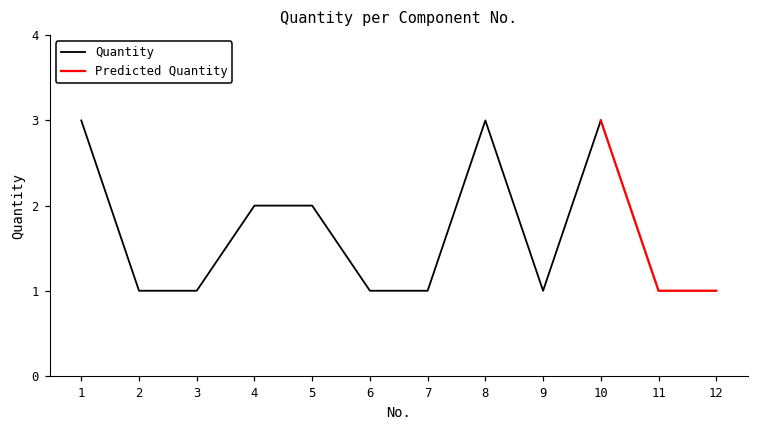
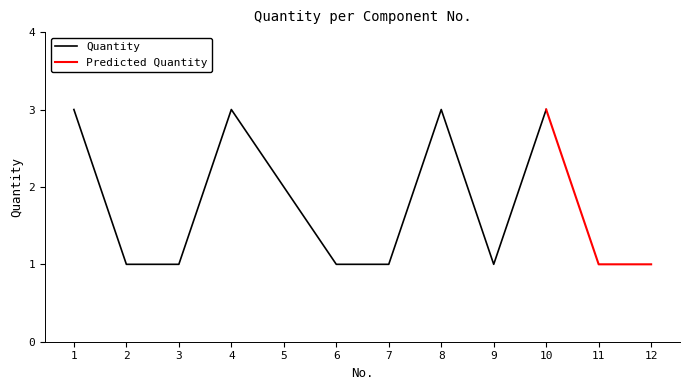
  {
    "Quantity": {
      "1": 3,
      "2": 1,
      "3": 1,
-     "4": 2,
+     "4": 3,
      "5": 2,
      "6": 1,
      "7": 1,
      "8": 3,
      "9": 1
    },
    "Predicted Quantity": {
      "11": 1,
      "12": 1
    }
  }
